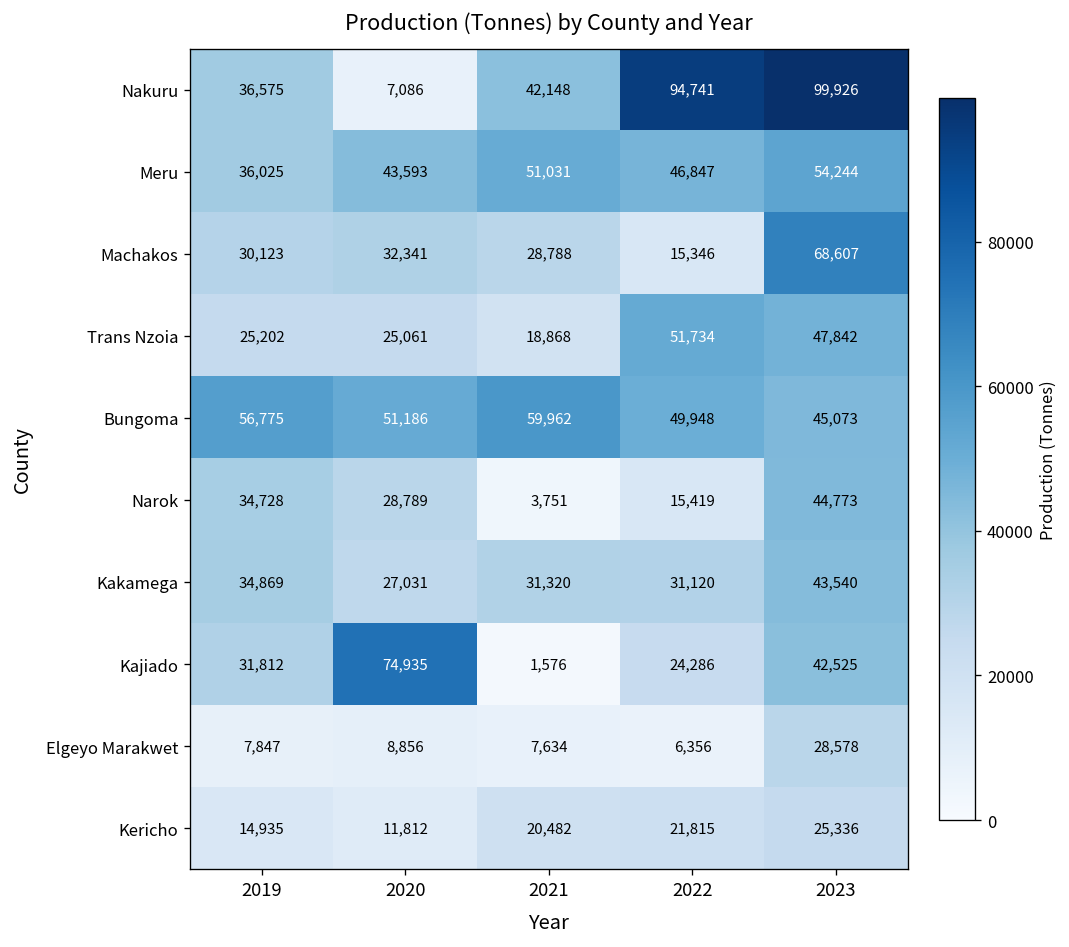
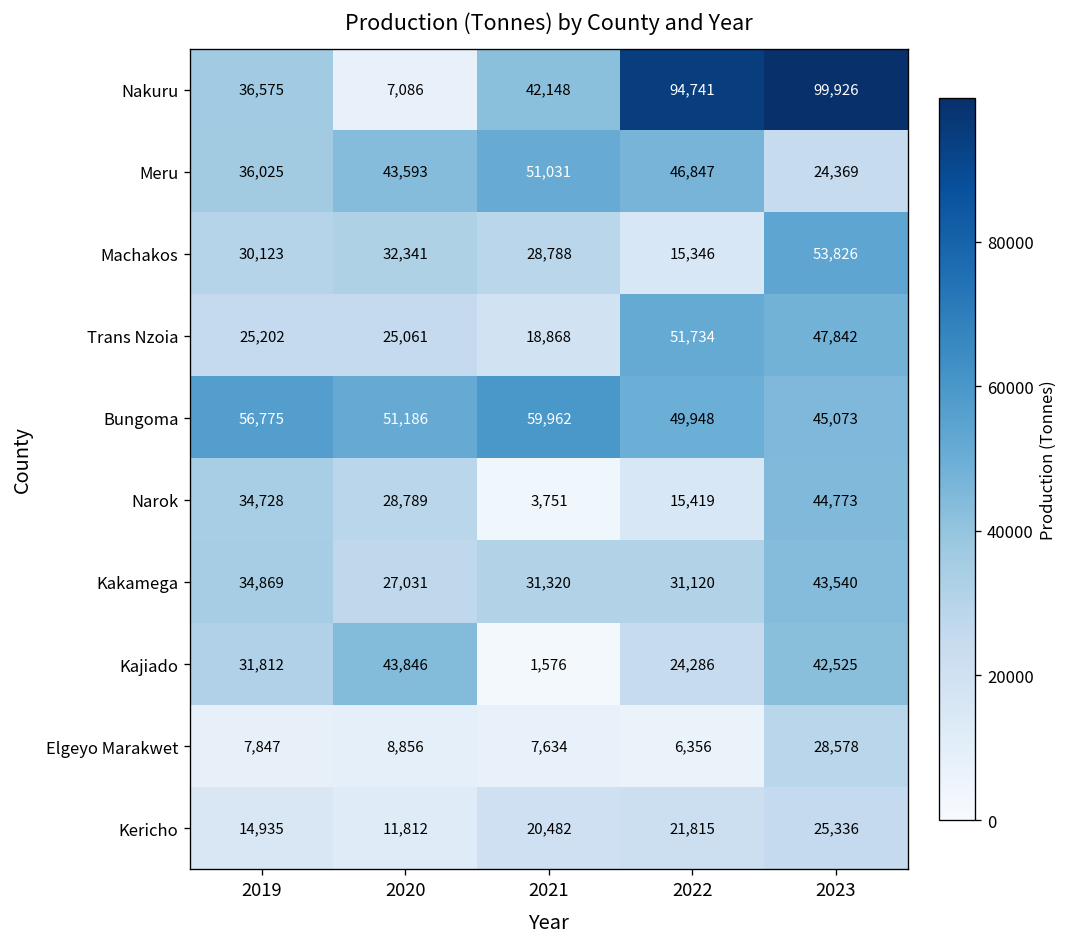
  {
    "Nakuru": {
      "2019": "36,575",
      "2020": "7,086",
      "2021": "42,148",
      "2022": "94,741",
      "2023": "99,926"
    },
    "Meru": {
      "2019": "36,025",
      "2020": "43,593",
      "2021": "51,031",
      "2022": "46,847",
-     "2023": "54,244"
+     "2023": "24,369"
    },
    "Machakos": {
      "2019": "30,123",
      "2020": "32,341",
      "2021": "28,788",
      "2022": "15,346",
-     "2023": "68,607"
+     "2023": "53,826"
    },
    "Trans Nzoia": {
      "2019": "25,202",
      "2020": "25,061",
      "2021": "18,868",
      "2022": "51,734",
      "2023": "47,842"
    },
    "Bungoma": {
      "2019": "56,775",
      "2020": "51,186",
      "2021": "59,962",
      "2022": "49,948",
      "2023": "45,073"
    },
    "Narok": {
      "2019": "34,728",
      "2020": "28,789",
      "2021": "3,751",
      "2022": "15,419",
      "2023": "44,773"
    },
    "Kakamega": {
      "2019": "34,869",
      "2020": "27,031",
      "2021": "31,320",
      "2022": "31,120",
      "2023": "43,540"
    },
    "Kajiado": {
      "2019": "31,812",
-     "2020": "74,935",
+     "2020": "43,846",
      "2021": "1,576",
      "2022": "24,286",
      "2023": "42,525"
    },
    "Elgeyo Marakwet": {
      "2019": "7,847",
      "2020": "8,856",
      "2021": "7,634",
      "2022": "6,356",
      "2023": "28,578"
    },
    "Kericho": {
      "2019": "14,935",
      "2020": "11,812",
      "2021": "20,482",
      "2022": "21,815",
      "2023": "25,336"
    }
  }
